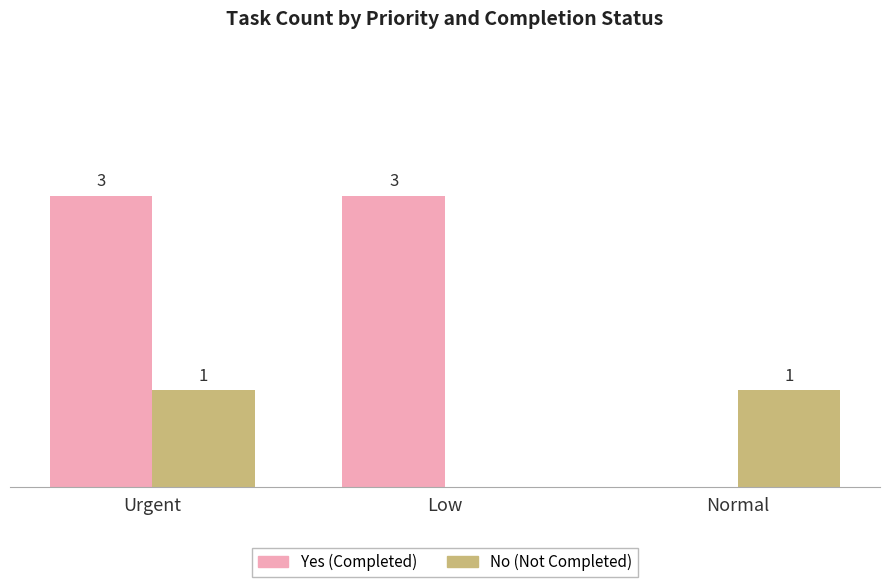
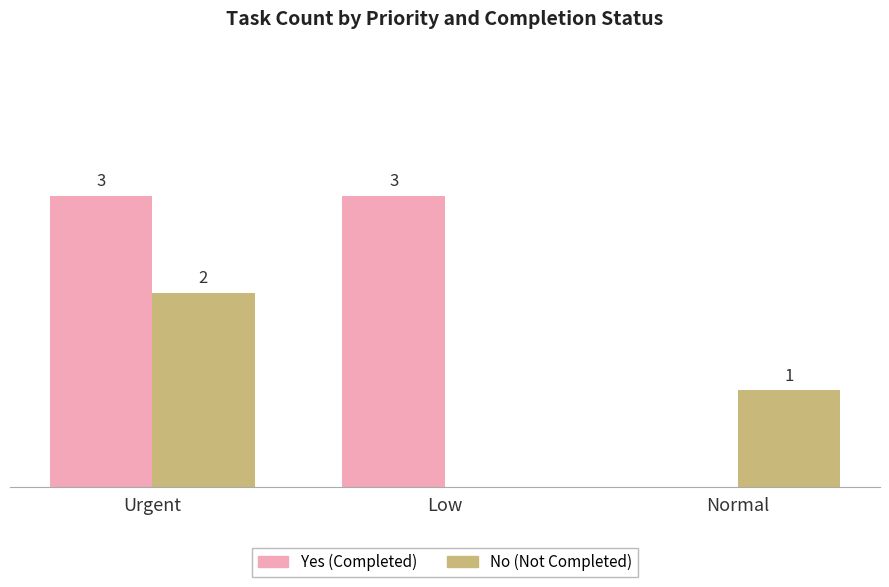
  {
    "Yes (Completed)": {
      "Urgent": 3,
      "Low": 3
    },
    "No (Not Completed)": {
-     "Urgent": 1,
+     "Urgent": 2,
      "Normal": 1
    }
  }
